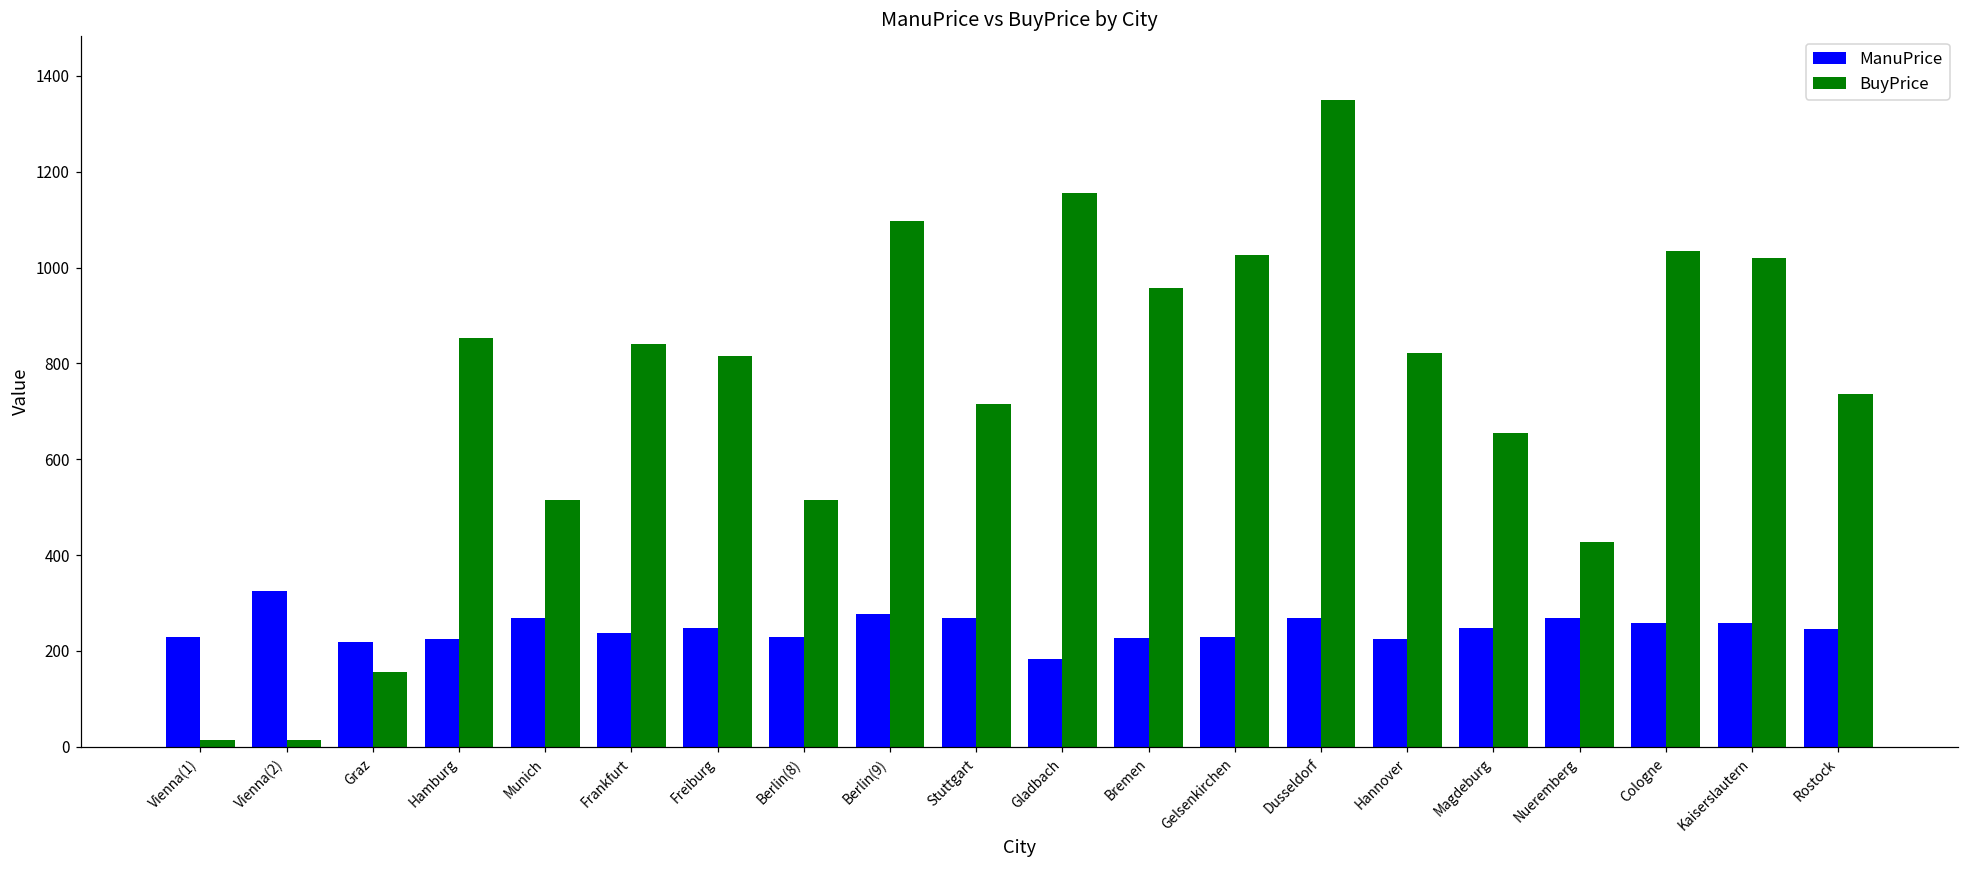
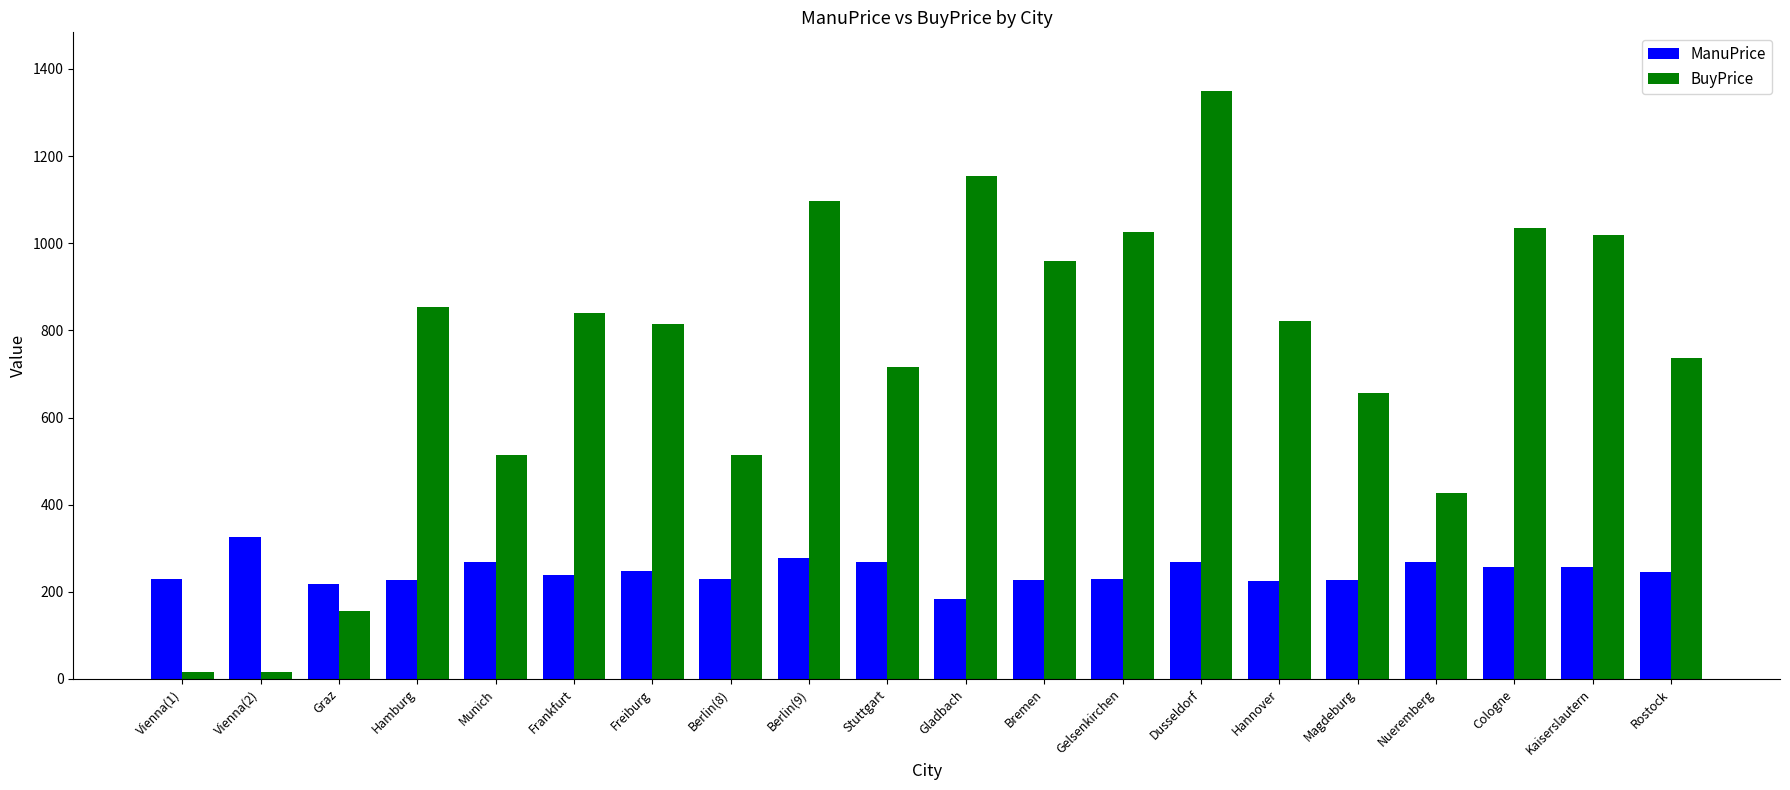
  {
    "ManuPrice": {
      "Vienna(1)": 230,
      "Vienna(2)": 330,
      "Graz": 220,
      "Hamburg": 230,
      "Munich": 270,
      "Frankfurt": 240,
      "Freiburg": 250,
      "Berlin(8)": 230,
      "Berlin(9)": 280,
      "Stuttgart": 270,
      "Gladbach": 180,
      "Bremen": 230,
      "Gelsenkirchen": 230,
      "Dusseldorf": 270,
      "Hannover": 220,
-     "Magdeburg": 250,
+     "Magdeburg": 230,
      "Nueremberg": 270,
      "Cologne": 260,
      "Kaiserslautern": 260,
      "Rostock": 250
    },
    "BuyPrice": {
      "Vienna(1)": 20,
      "Vienna(2)": 20,
      "Graz": 160,
      "Hamburg": 850,
      "Munich": 520,
      "Frankfurt": 840,
      "Freiburg": 820,
      "Berlin(8)": 520,
      "Berlin(9)": 1100,
      "Stuttgart": 720,
      "Gladbach": 1160,
      "Bremen": 960,
      "Gelsenkirchen": 1030,
      "Dusseldorf": 1350,
      "Hannover": 820,
      "Magdeburg": 660,
      "Nueremberg": 430,
      "Cologne": 1030,
      "Kaiserslautern": 1020,
      "Rostock": 740
    }
  }
